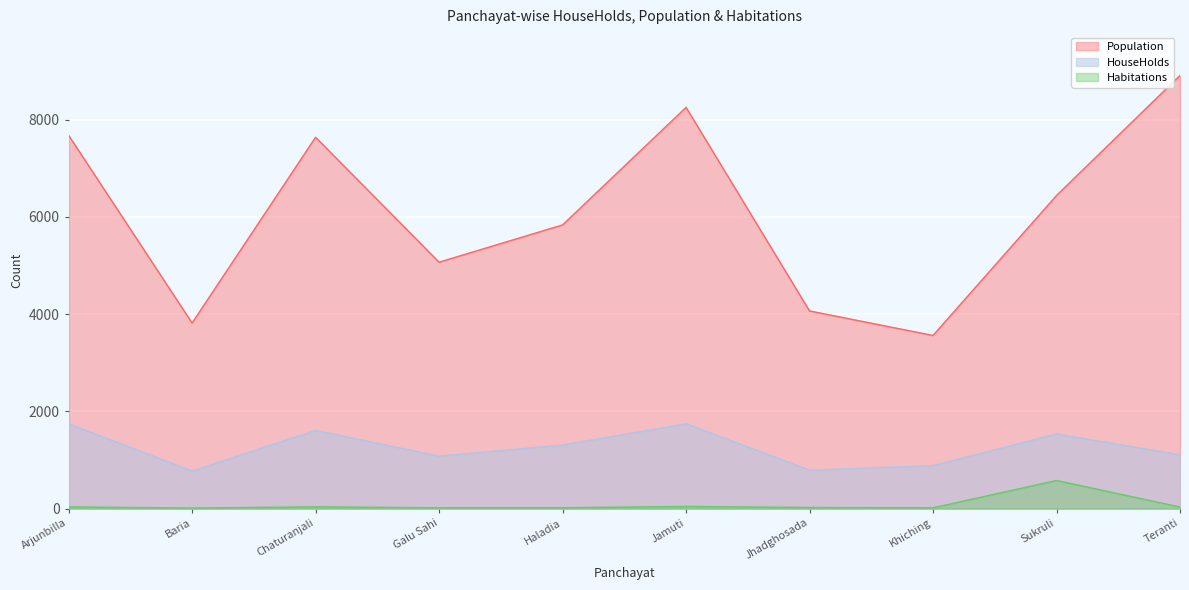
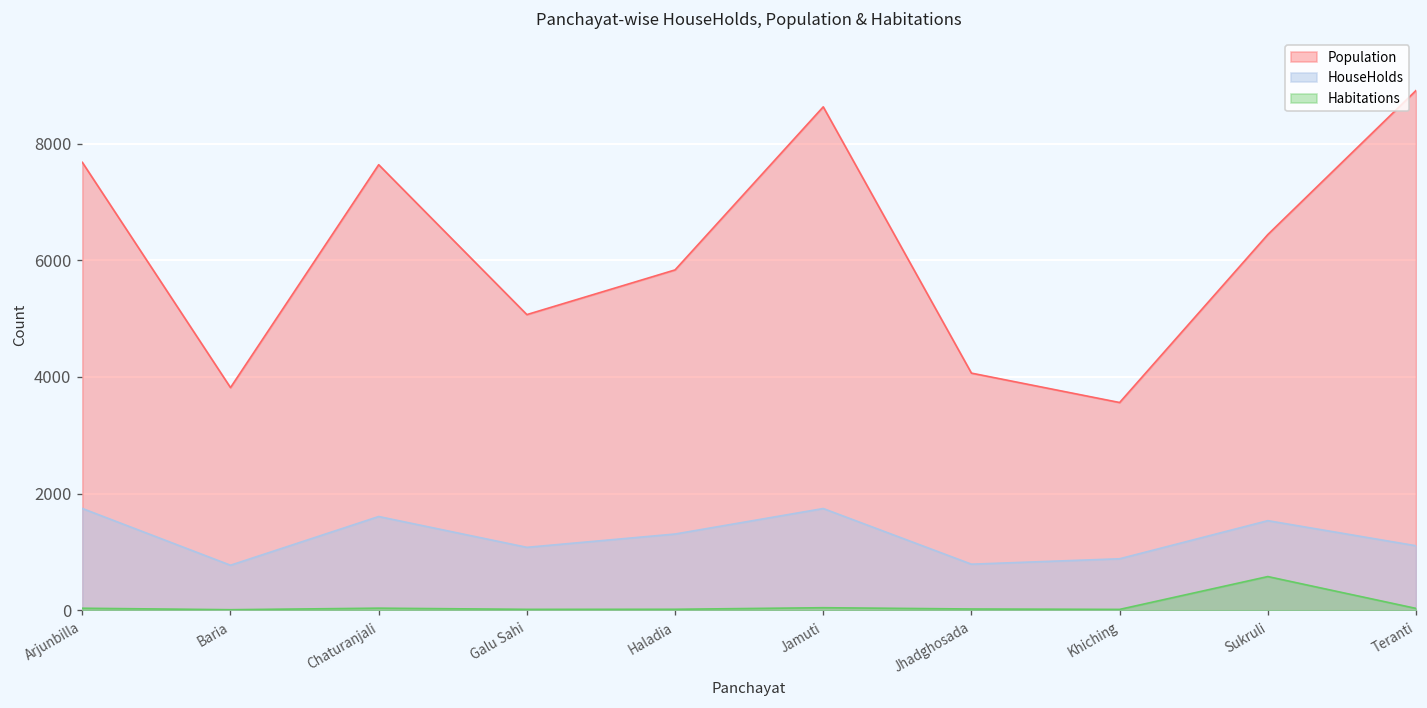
  {
    "Population": {
      "Arjunbilla": 7700,
      "Baria": 3800,
      "Chaturanjali": 7600,
      "Galu Sahi": 5100,
      "Haladia": 5800,
-     "Jamuti": 8300,
+     "Jamuti": 8600,
      "Jhadghosada": 4100,
      "Khiching": 3600,
      "Sukruli": 6400,
      "Teranti": 8900
    },
    "HouseHolds": {
      "Arjunbilla": 1700,
      "Baria": 800,
      "Chaturanjali": 1600,
      "Galu Sahi": 1100,
      "Haladia": 1300,
      "Jamuti": 1700,
      "Jhadghosada": 800,
      "Khiching": 900,
      "Sukruli": 1500,
      "Teranti": 1100
    },
    "Habitations": {
      "Arjunbilla": 0,
      "Baria": 0,
      "Chaturanjali": 0,
      "Galu Sahi": 0,
      "Haladia": 0,
      "Jamuti": 0,
      "Jhadghosada": 0,
      "Khiching": 0,
      "Sukruli": 600,
      "Teranti": 0
    }
  }
